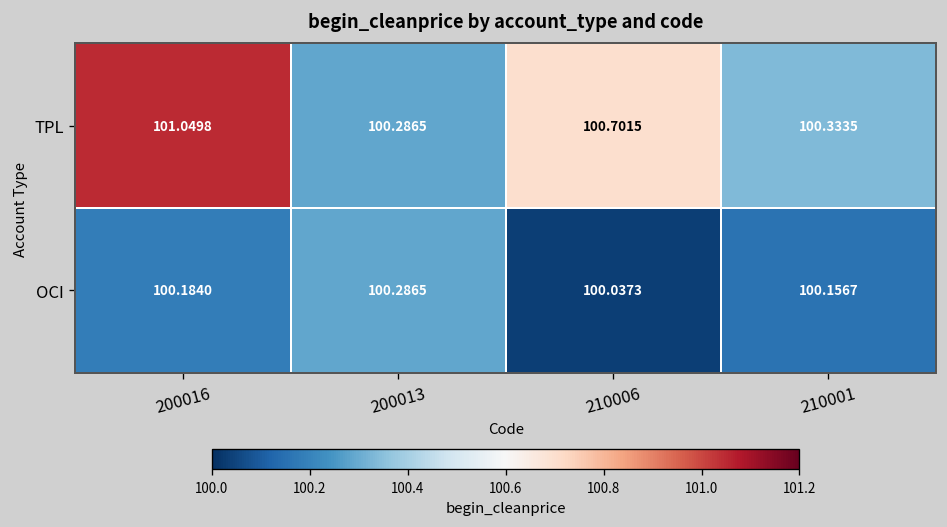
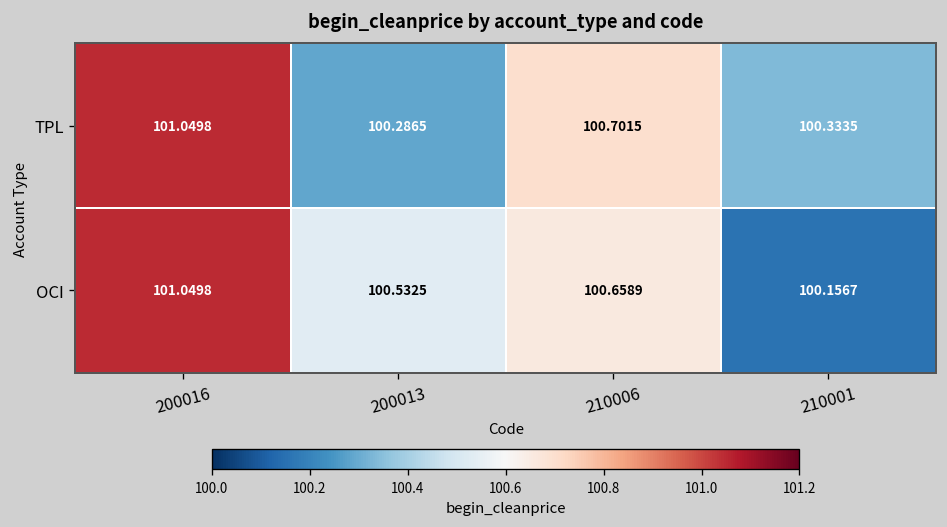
  {
    "TPL": {
      "200016": 101.0498,
      "200013": 100.2865,
      "210006": 100.7015,
      "210001": 100.3335
    },
    "OCI": {
-     "200016": 100.1840,
-     "200013": 100.2865,
-     "210006": 100.0373,
+     "200016": 101.0498,
+     "200013": 100.5325,
+     "210006": 100.6589,
      "210001": 100.1567
    }
  }
